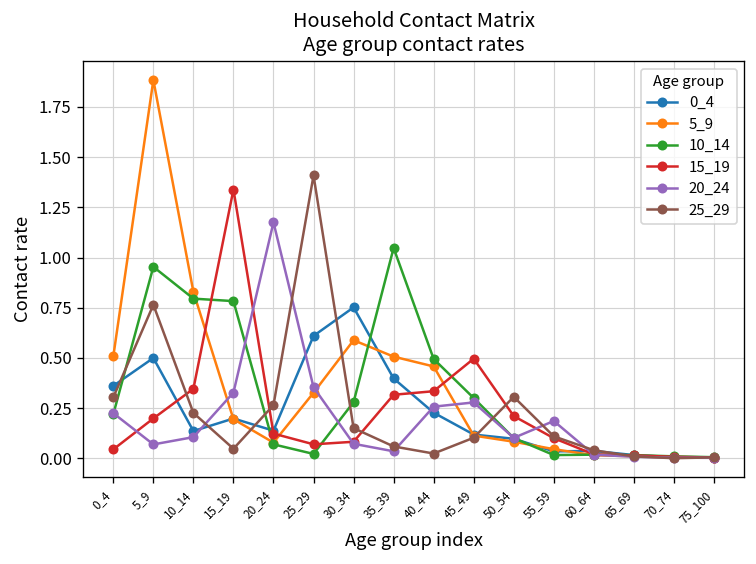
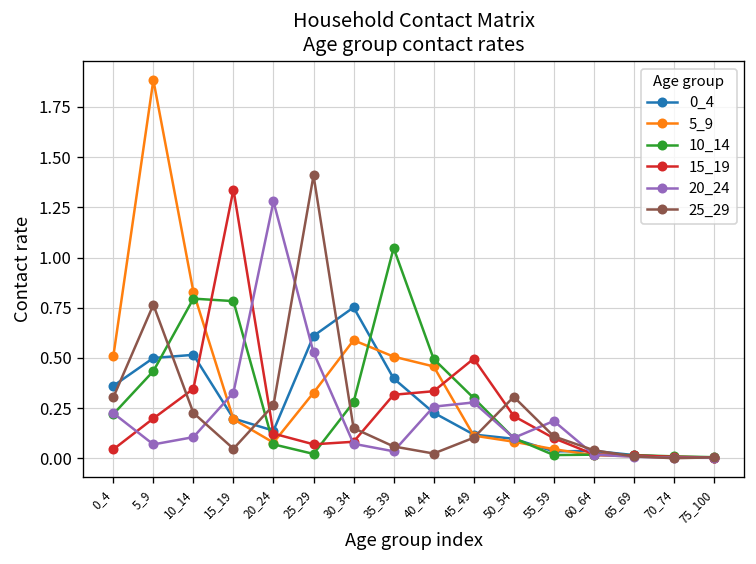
  {
    "0_4": {
      "0_4": 0.36,
      "5_9": 0.50,
-     "10_14": 0.14,
+     "10_14": 0.52,
      "25_29": 0.61,
      "30_34": 0.75,
      "35_39": 0.40,
      "40_44": 0.23
    },
    "5_9": {
      "0_4": 0.51,
      "5_9": 1.88,
      "10_14": 0.83,
      "25_29": 0.33,
      "30_34": 0.59,
      "35_39": 0.51,
      "40_44": 0.46
    },
    "10_14": {
-     "5_9": 0.95,
+     "5_9": 0.43,
      "10_14": 0.80,
      "15_19": 0.78,
      "25_29": 0.02,
      "30_34": 0.28,
      "35_39": 1.05,
      "40_44": 0.49,
      "45_49": 0.30,
      "55_59": 0.02
    },
    "15_19": {
      "0_4": 0.04,
      "5_9": 0.20,
      "10_14": 0.35,
      "15_19": 1.34,
      "25_29": 0.07,
      "35_39": 0.32,
      "40_44": 0.33,
      "45_49": 0.50,
      "50_54": 0.21
    },
    "20_24": {
      "5_9": 0.07,
      "10_14": 0.11,
      "15_19": 0.33,
-     "20_24": 1.18,
-     "25_29": 0.35,
+     "20_24": 1.28,
+     "25_29": 0.53,
      "35_39": 0.04,
      "40_44": 0.26,
      "45_49": 0.28,
      "55_59": 0.19
    },
    "25_29": {
      "0_4": 0.30,
      "5_9": 0.76,
      "10_14": 0.23,
      "15_19": 0.05,
      "20_24": 0.27,
      "25_29": 1.41,
      "30_34": 0.15,
      "35_39": 0.06,
      "40_44": 0.02,
      "50_54": 0.31
    }
  }
